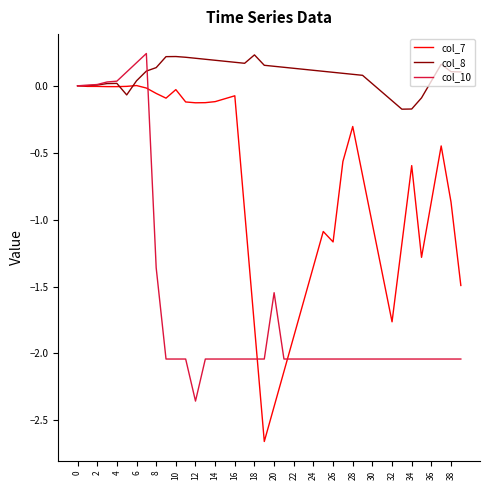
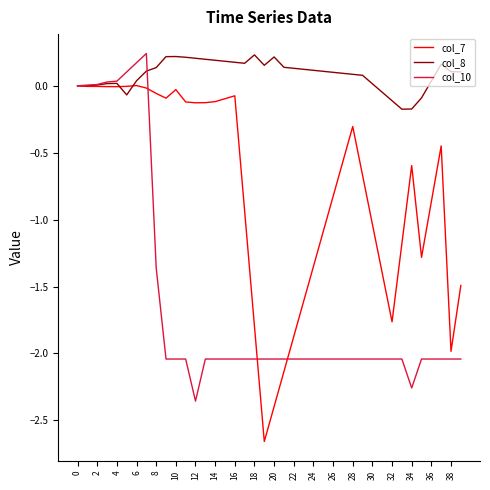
  {
    "col_7": {
      "4": -0.01,
      "6": 0.00,
      "8": -0.06,
      "10": -0.03,
      "12": -0.13,
      "14": -0.12,
      "16": -0.07,
      "18": -1.80,
      "20": -2.40,
      "22": -1.87,
      "24": -1.35,
-     "26": -1.17,
+     "26": -0.83,
      "28": -0.30,
      "30": -1.03,
      "32": -1.76,
      "34": -0.60,
      "36": -0.87,
-     "38": -0.87
+     "38": -1.98
    },
    "col_8": {
      "6": 0.04,
      "8": 0.14,
      "10": 0.22,
      "12": 0.21,
      "14": 0.19,
      "16": 0.18,
      "18": 0.23,
-     "20": 0.15,
+     "20": 0.22,
      "22": 0.13,
      "24": 0.12,
      "26": 0.10,
      "28": 0.09,
      "30": 0.01,
      "32": -0.11,
      "34": -0.17
    },
    "col_10": {
      "6": 0.17,
      "8": -1.36,
      "10": -2.04,
      "12": -2.36,
      "14": -2.04,
      "16": -2.04,
      "18": -2.04,
-     "20": -1.55,
+     "20": -2.04,
      "22": -2.04,
      "24": -2.04,
      "26": -2.04,
      "28": -2.04,
      "30": -2.04,
      "32": -2.04,
-     "34": -2.04,
+     "34": -2.26,
      "36": -2.04,
      "38": -2.04
    }
  }
